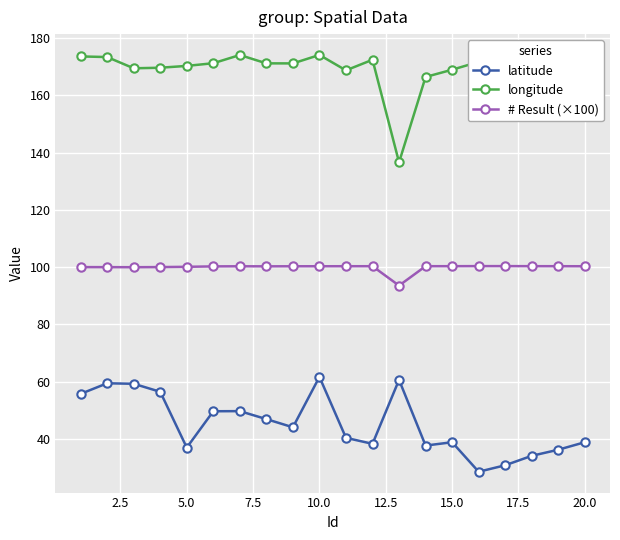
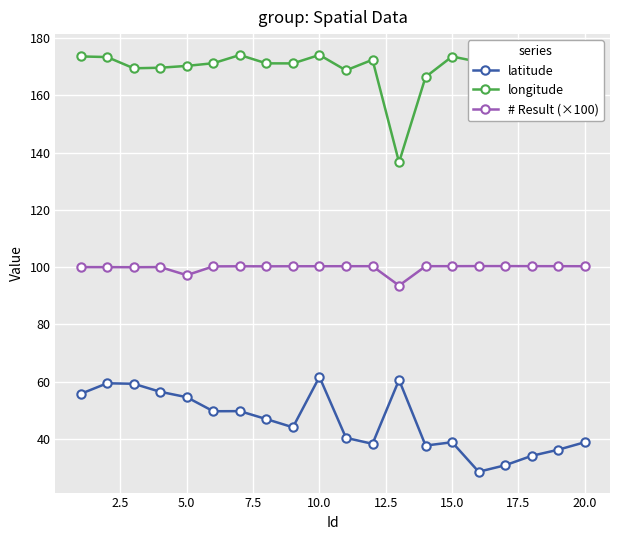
  {
    "latitude": {
-     "5.0": 37,
+     "5.0": 55,
      "10.0": 62,
      "15.0": 39,
      "20.0": 39
    },
    "longitude": {
      "5.0": 170,
      "10.0": 174,
-     "15.0": 169
+     "15.0": 174
    },
    "# Result (×100)": {
-     "5.0": 100,
+     "5.0": 97,
      "10.0": 100,
      "15.0": 100,
      "20.0": 100
    }
  }
